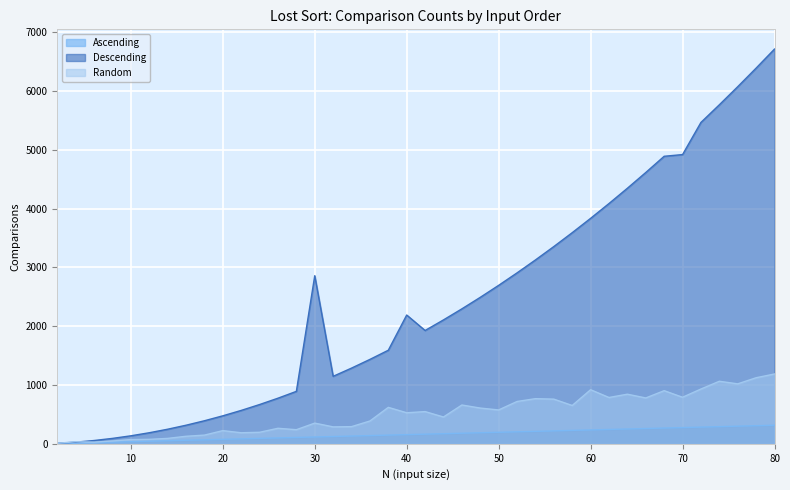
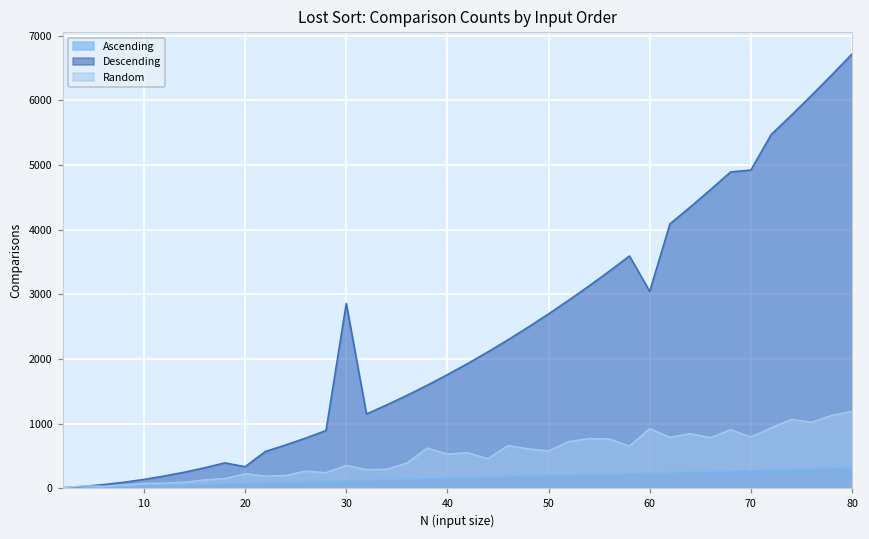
  {
    "Descending": {
      "10": 100,
-     "20": 500,
+     "20": 300,
      "30": 2900,
-     "40": 2200,
+     "40": 1800,
      "50": 2700,
-     "60": 3800,
+     "60": 3000,
      "70": 4900,
      "80": 6700
    }
  }
